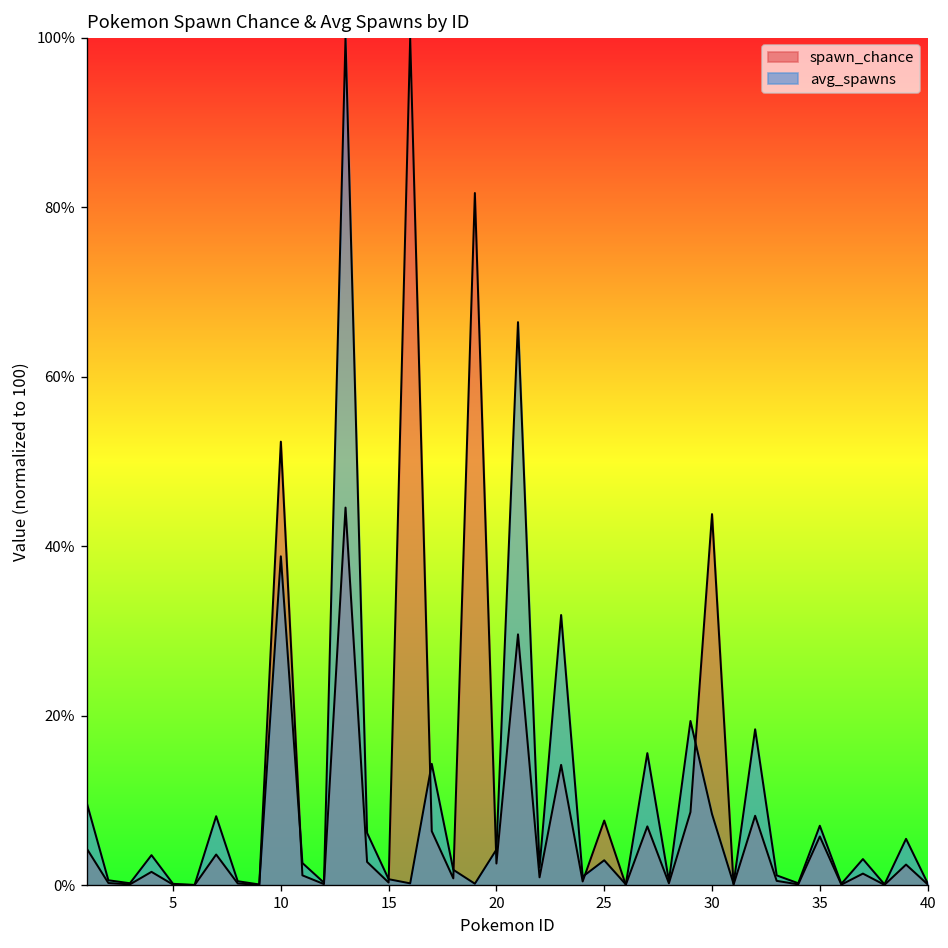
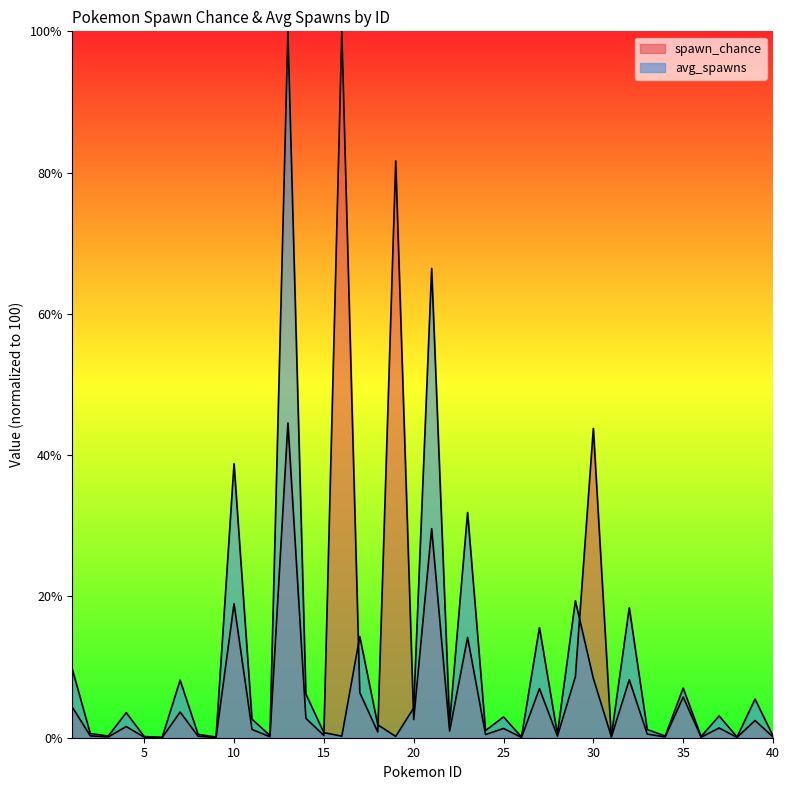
  {
    "spawn_chance": {
-     "10": "52%",
+     "10": "19%",
      "15": "0%",
      "20": "3%",
-     "25": "8%",
+     "25": "1%",
      "30": "44%",
      "35": "6%"
    },
    "avg_spawns": {
      "10": "39%",
      "15": "1%",
      "20": "4%",
      "25": "3%",
      "30": "8%",
      "35": "7%"
    }
  }
